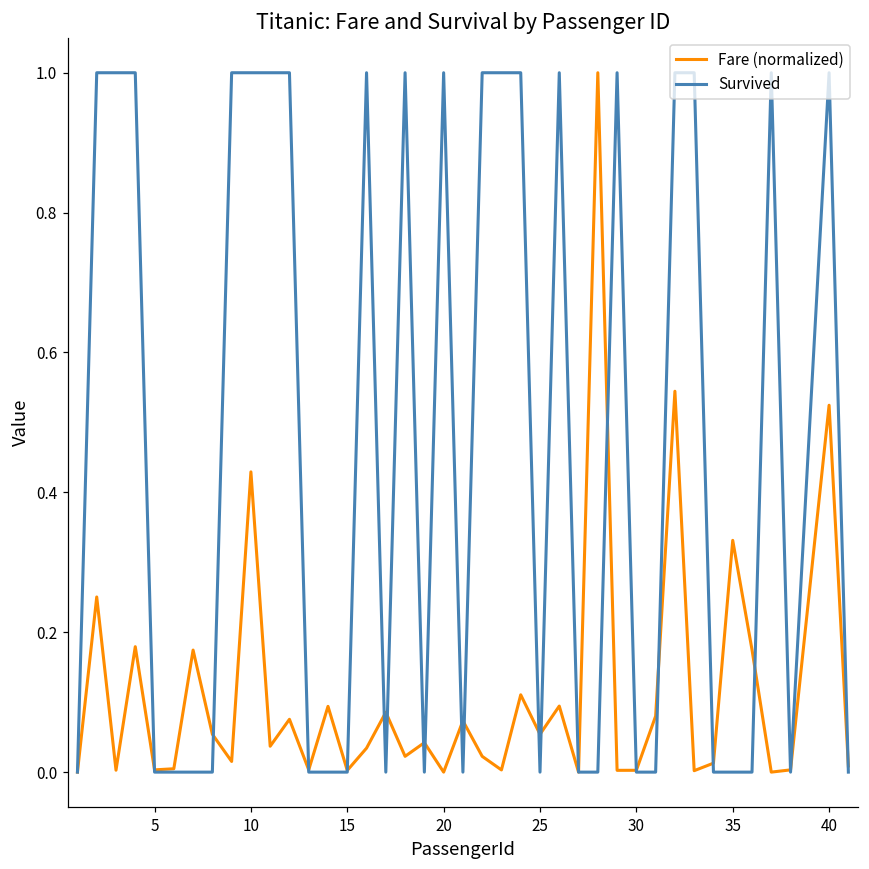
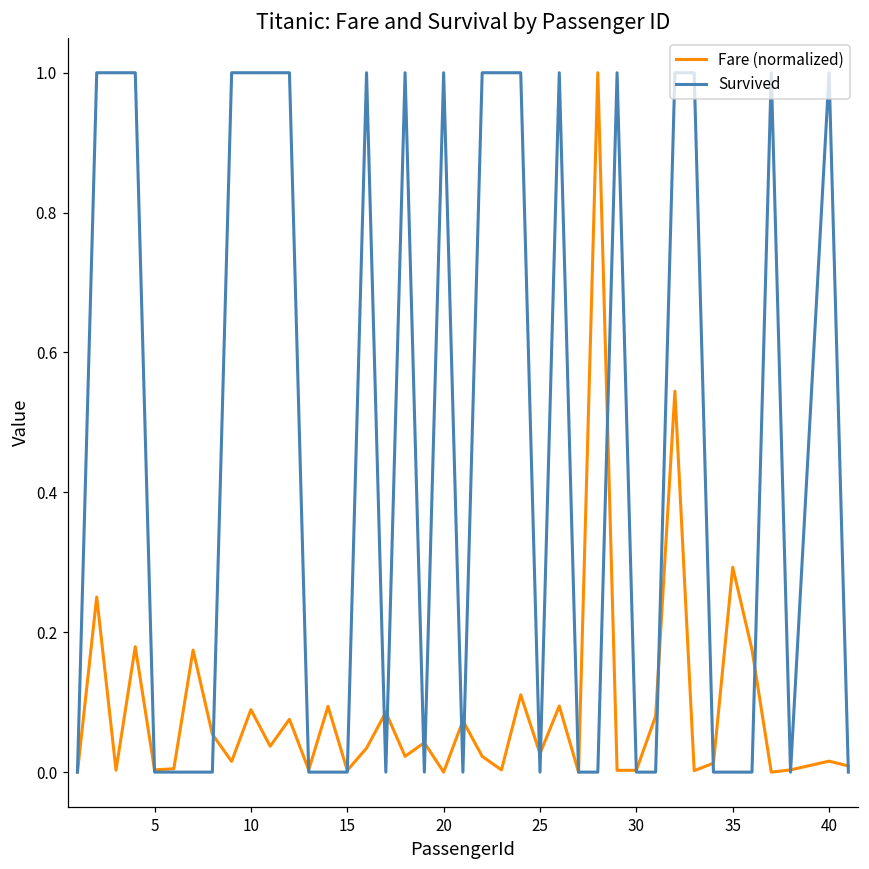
  {
    "Fare (normalized)": {
-     "10": 0.43,
+     "10": 0.09,
      "20": 0.00,
-     "25": 0.05,
-     "35": 0.33,
-     "40": 0.52
+     "25": 0.03,
+     "35": 0.29,
+     "40": 0.02
    },
    "Survived": {
      "10": 1.00,
      "20": 1.00,
      "25": 0.00,
      "35": 0.00
    }
  }
